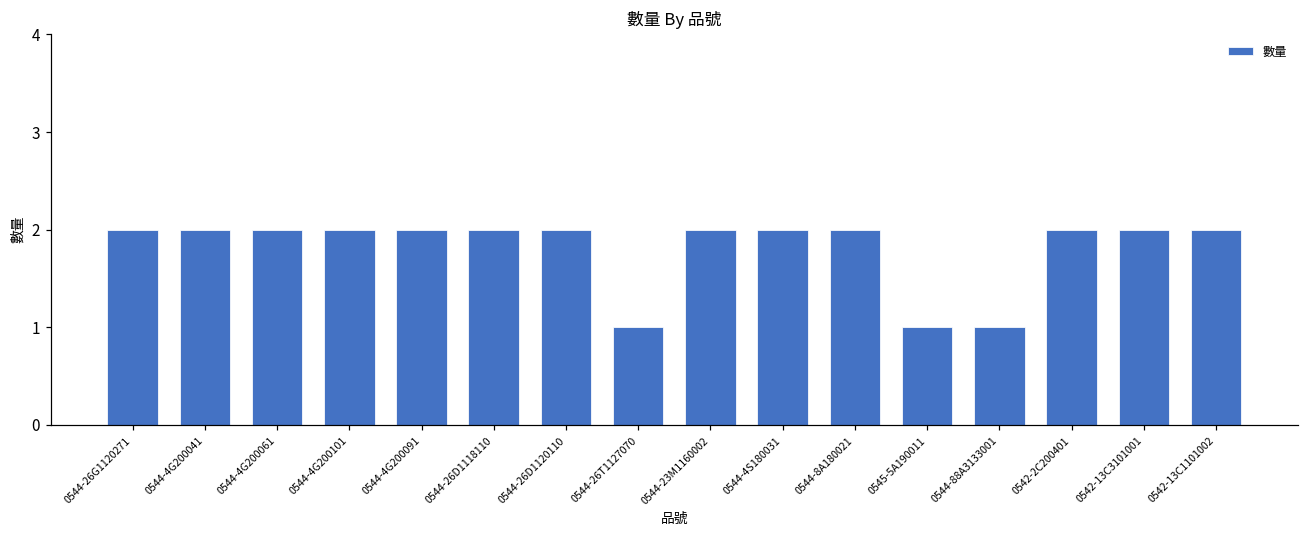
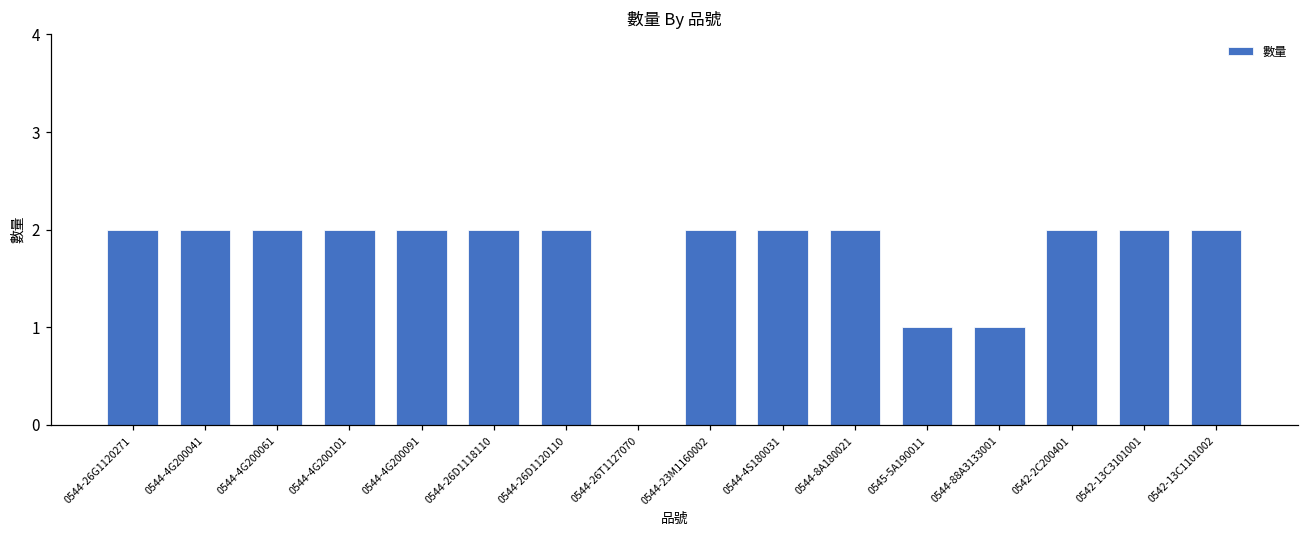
  {
    "0544-26G1120271": 2,
    "0544-4G200041": 2,
    "0544-4G200061": 2,
    "0544-4G200101": 2,
    "0544-4G200091": 2,
    "0544-26D1118110": 2,
    "0544-26D1120110": 2,
-   "0544-26T1127070": 1,
+   "0544-26T1127070": 0,
    "0544-23M1160002": 2,
    "0544-4S180031": 2,
    "0544-8A180021": 2,
    "0545-5A190011": 1,
    "0544-88A3133001": 1,
    "0542-2C200401": 2,
    "0542-13C3101001": 2,
    "0542-13C1101002": 2
  }
